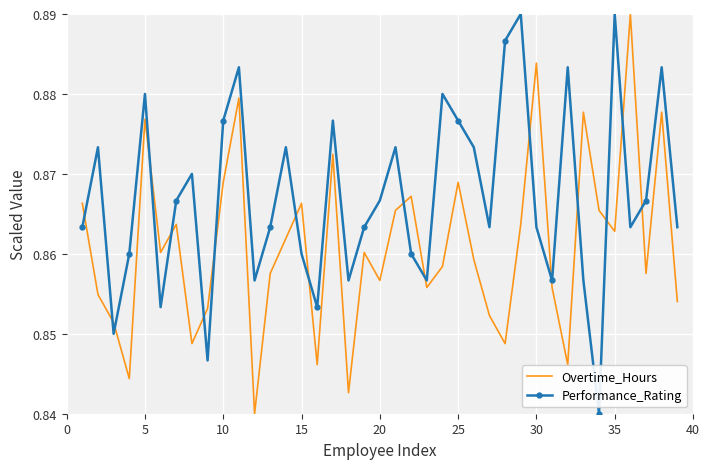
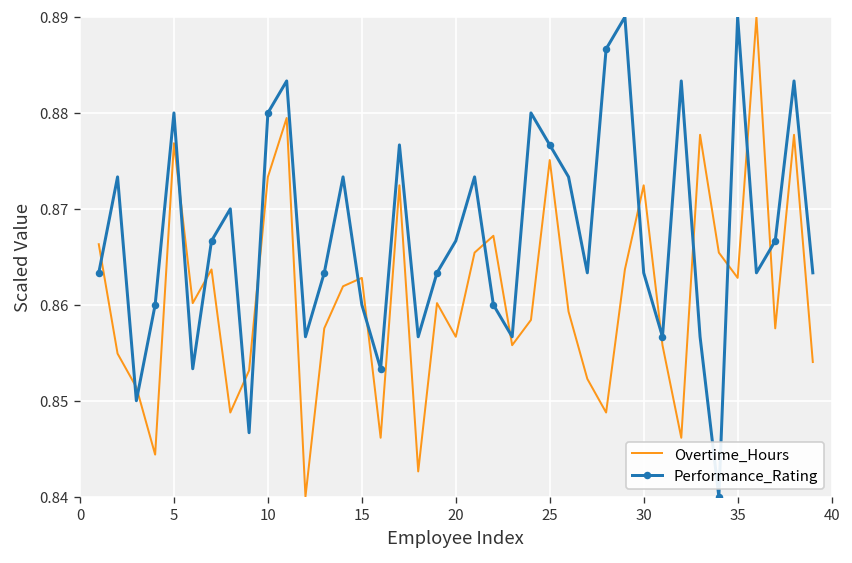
  {
    "Overtime_Hours": {
      "5": 0.877,
-     "10": 0.869,
-     "15": 0.866,
+     "10": 0.873,
+     "15": 0.863,
      "20": 0.857,
-     "25": 0.869,
-     "30": 0.884,
+     "25": 0.875,
+     "30": 0.872,
      "35": 0.863
    },
    "Performance_Rating": {
      "5": 0.880,
-     "10": 0.877,
+     "10": 0.880,
      "15": 0.860,
      "20": 0.867,
      "25": 0.877,
      "30": 0.863,
      "35": 0.890
    }
  }
